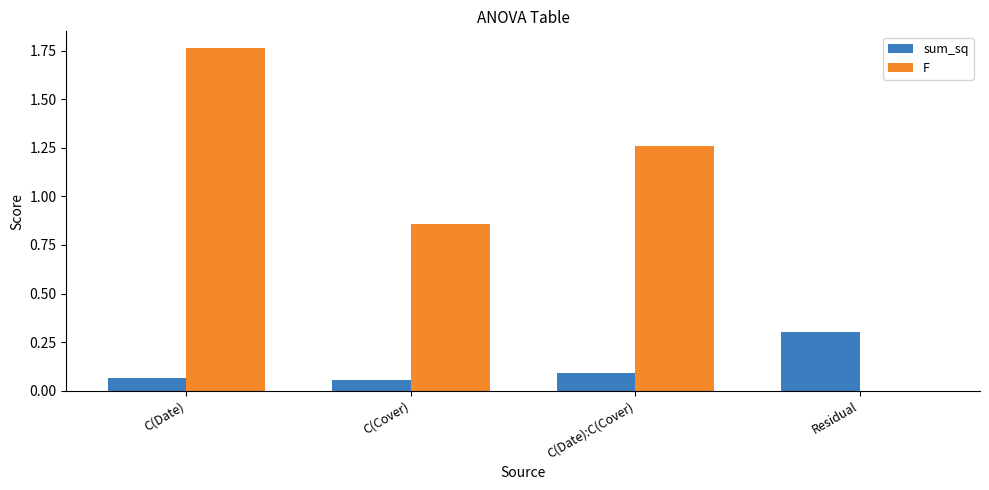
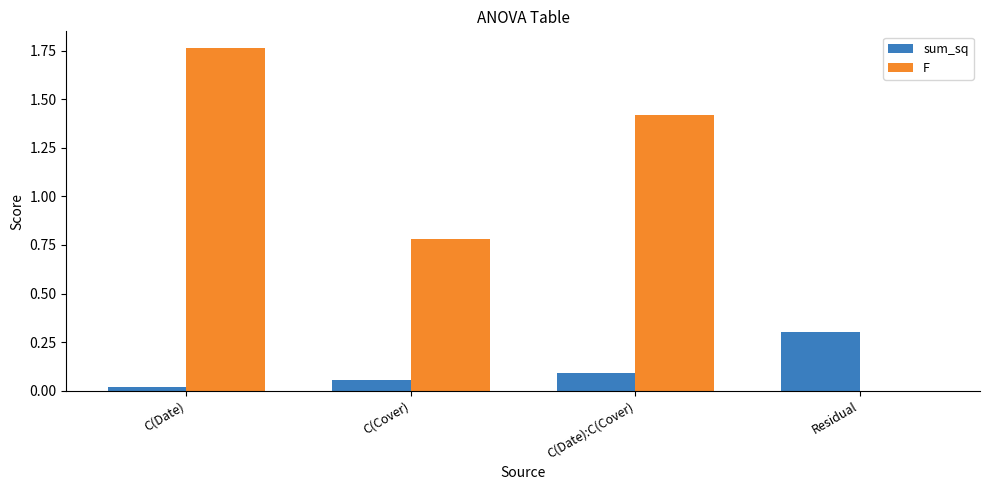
  {
    "sum_sq": {
-     "C(Date)": 0.06,
+     "C(Date)": 0.02,
      "C(Cover)": 0.06,
      "C(Date):C(Cover)": 0.09,
      "Residual": 0.30
    },
    "F": {
      "C(Date)": 1.76,
-     "C(Cover)": 0.86,
-     "C(Date):C(Cover)": 1.26,
+     "C(Cover)": 0.78,
+     "C(Date):C(Cover)": 1.42,
      "Residual": 0.00
    }
  }
